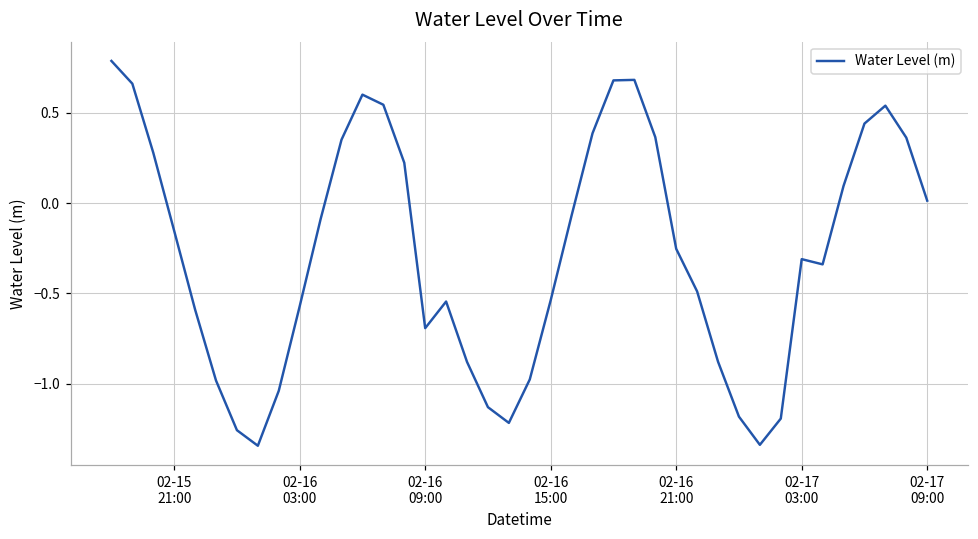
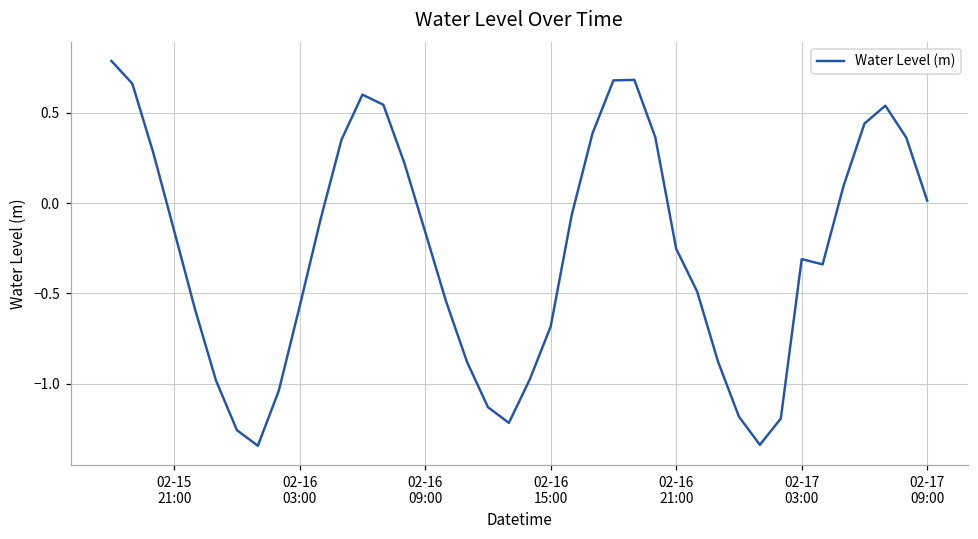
  {
    "02-15 21:00": -0.15,
    "02-16 03:00": -0.57,
-   "02-16 09:00": -0.69,
-   "02-16 15:00": -0.54,
+   "02-16 09:00": -0.16,
+   "02-16 15:00": -0.68,
    "02-16 21:00": -0.25,
    "02-17 03:00": -0.31,
    "02-17 09:00": 0.01
  }
